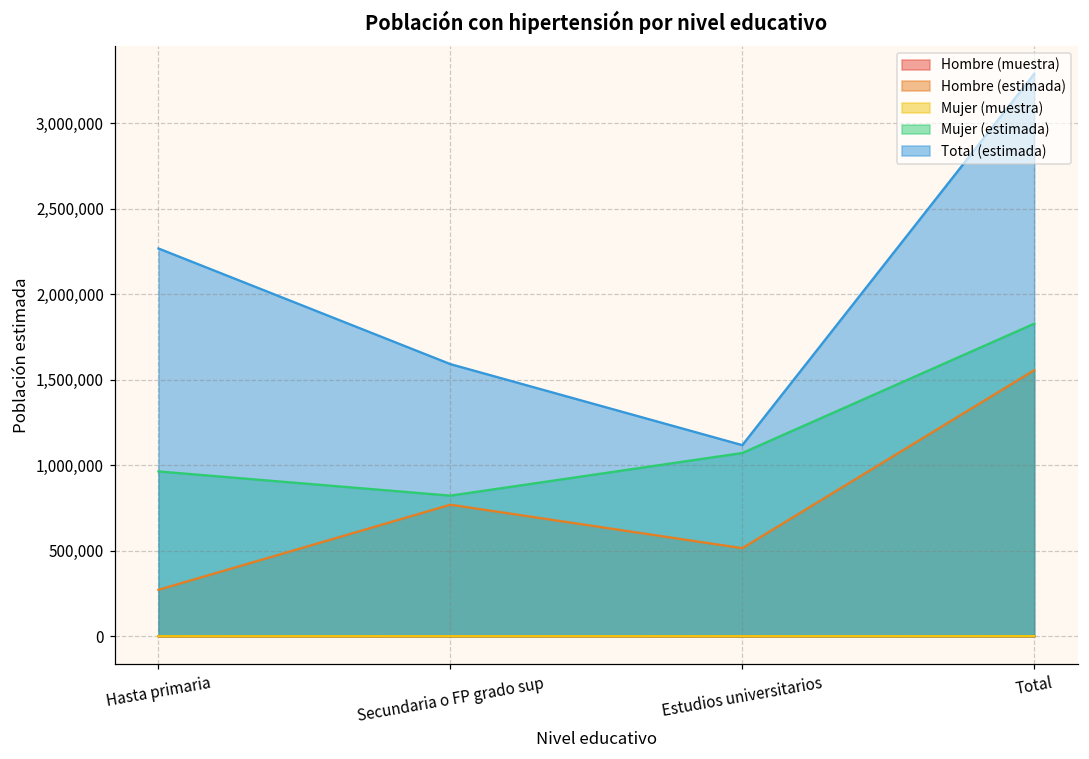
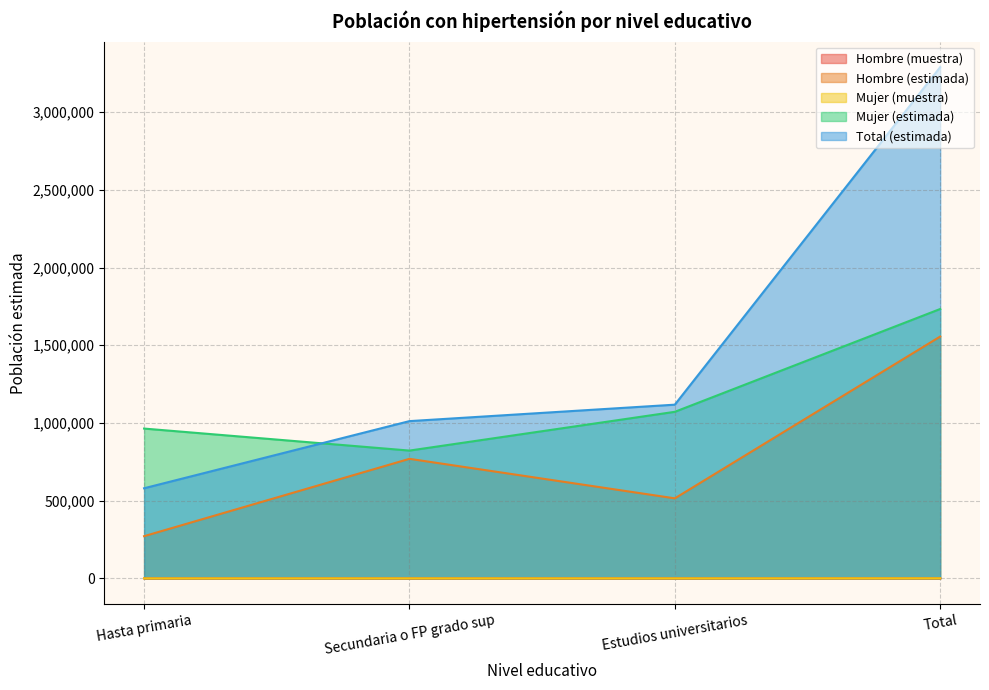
  {
    "Mujer (estimada)": {
      "Hasta primaria": "960,000",
      "Secundaria o FP grado sup": "820,000",
      "Estudios universitarios": "1,070,000",
-     "Total": "1,830,000"
+     "Total": "1,730,000"
    },
    "Total (estimada)": {
-     "Hasta primaria": "2,270,000",
-     "Secundaria o FP grado sup": "1,590,000",
+     "Hasta primaria": "580,000",
+     "Secundaria o FP grado sup": "1,010,000",
      "Estudios universitarios": "1,120,000"
    }
  }
